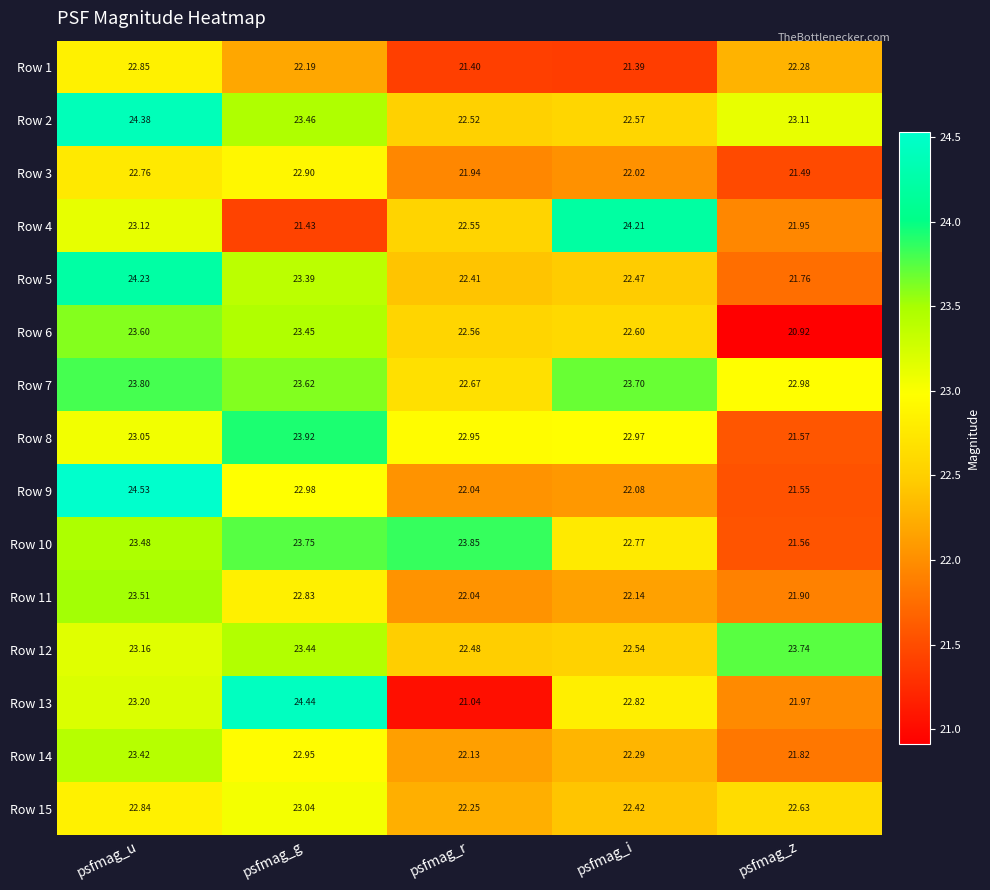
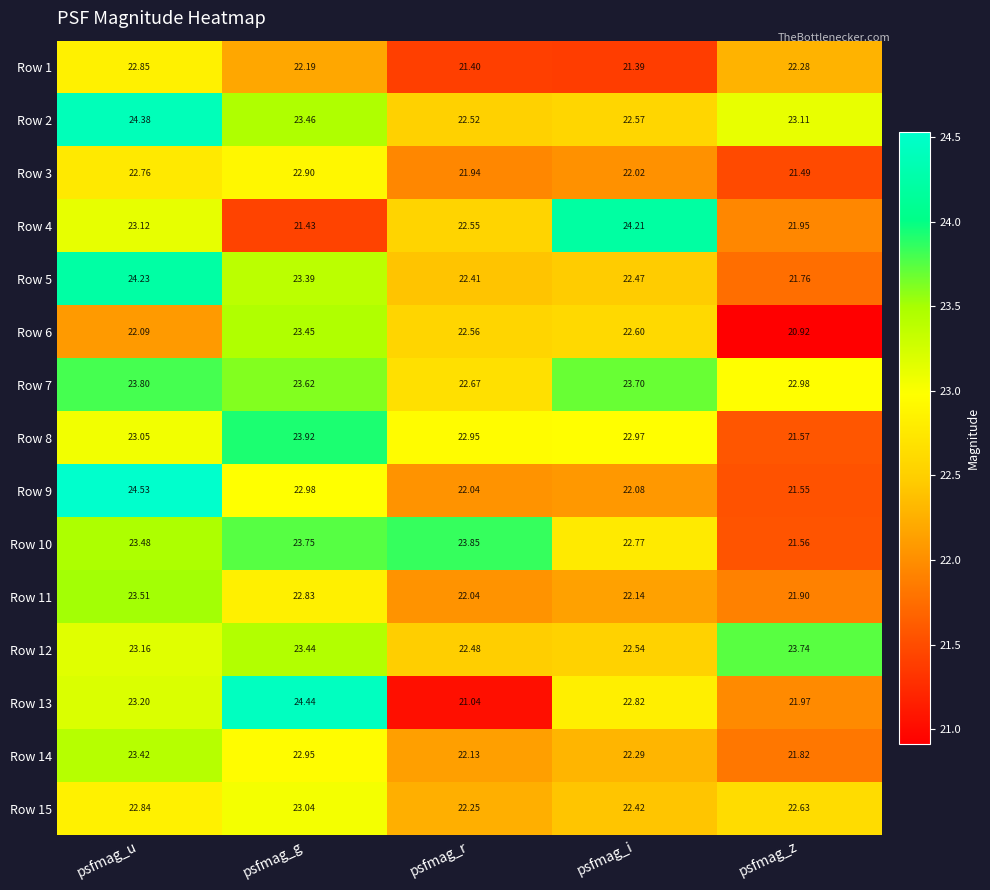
  {
    "Row 1": {
      "psfmag_u": 22.85,
      "psfmag_g": 22.19,
      "psfmag_r": 21.40,
      "psfmag_i": 21.39,
      "psfmag_z": 22.28
    },
    "Row 2": {
      "psfmag_u": 24.38,
      "psfmag_g": 23.46,
      "psfmag_r": 22.52,
      "psfmag_i": 22.57,
      "psfmag_z": 23.11
    },
    "Row 3": {
      "psfmag_u": 22.76,
      "psfmag_g": 22.90,
      "psfmag_r": 21.94,
      "psfmag_i": 22.02,
      "psfmag_z": 21.49
    },
    "Row 4": {
      "psfmag_u": 23.12,
      "psfmag_g": 21.43,
      "psfmag_r": 22.55,
      "psfmag_i": 24.21,
      "psfmag_z": 21.95
    },
    "Row 5": {
      "psfmag_u": 24.23,
      "psfmag_g": 23.39,
      "psfmag_r": 22.41,
      "psfmag_i": 22.47,
      "psfmag_z": 21.76
    },
    "Row 6": {
-     "psfmag_u": 23.60,
+     "psfmag_u": 22.09,
      "psfmag_g": 23.45,
      "psfmag_r": 22.56,
      "psfmag_i": 22.60,
      "psfmag_z": 20.92
    },
    "Row 7": {
      "psfmag_u": 23.80,
      "psfmag_g": 23.62,
      "psfmag_r": 22.67,
      "psfmag_i": 23.70,
      "psfmag_z": 22.98
    },
    "Row 8": {
      "psfmag_u": 23.05,
      "psfmag_g": 23.92,
      "psfmag_r": 22.95,
      "psfmag_i": 22.97,
      "psfmag_z": 21.57
    },
    "Row 9": {
      "psfmag_u": 24.53,
      "psfmag_g": 22.98,
      "psfmag_r": 22.04,
      "psfmag_i": 22.08,
      "psfmag_z": 21.55
    },
    "Row 10": {
      "psfmag_u": 23.48,
      "psfmag_g": 23.75,
      "psfmag_r": 23.85,
      "psfmag_i": 22.77,
      "psfmag_z": 21.56
    },
    "Row 11": {
      "psfmag_u": 23.51,
      "psfmag_g": 22.83,
      "psfmag_r": 22.04,
      "psfmag_i": 22.14,
      "psfmag_z": 21.90
    },
    "Row 12": {
      "psfmag_u": 23.16,
      "psfmag_g": 23.44,
      "psfmag_r": 22.48,
      "psfmag_i": 22.54,
      "psfmag_z": 23.74
    },
    "Row 13": {
      "psfmag_u": 23.20,
      "psfmag_g": 24.44,
      "psfmag_r": 21.04,
      "psfmag_i": 22.82,
      "psfmag_z": 21.97
    },
    "Row 14": {
      "psfmag_u": 23.42,
      "psfmag_g": 22.95,
      "psfmag_r": 22.13,
      "psfmag_i": 22.29,
      "psfmag_z": 21.82
    },
    "Row 15": {
      "psfmag_u": 22.84,
      "psfmag_g": 23.04,
      "psfmag_r": 22.25,
      "psfmag_i": 22.42,
      "psfmag_z": 22.63
    }
  }
